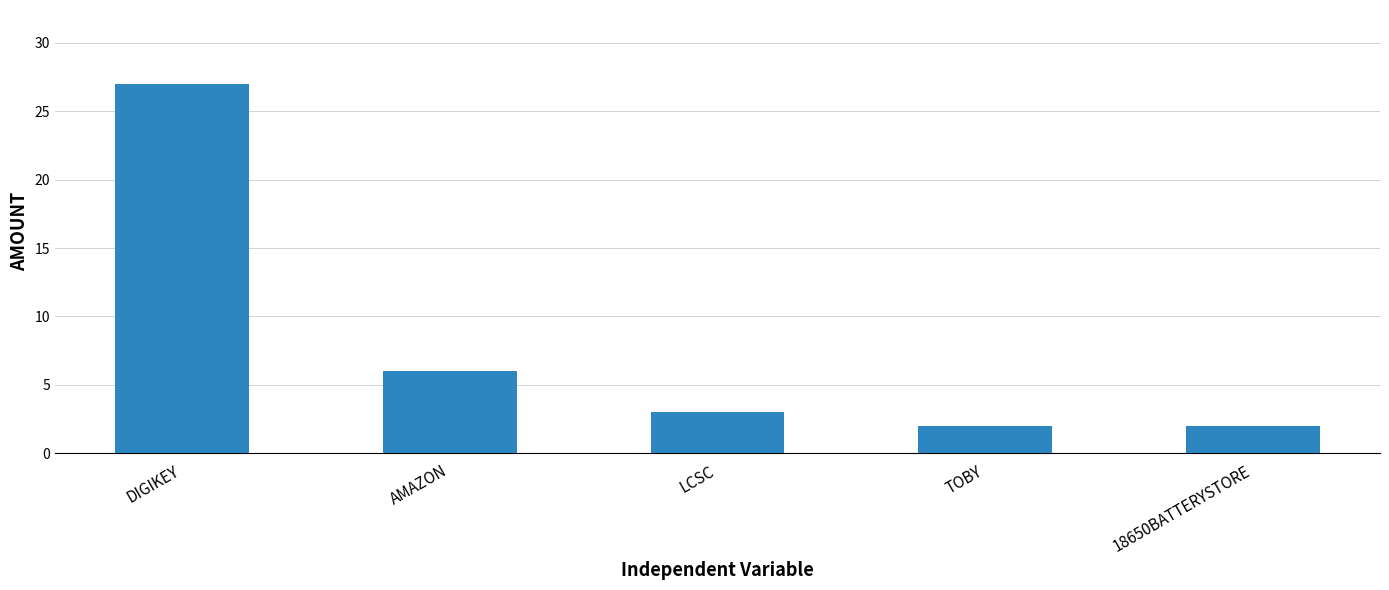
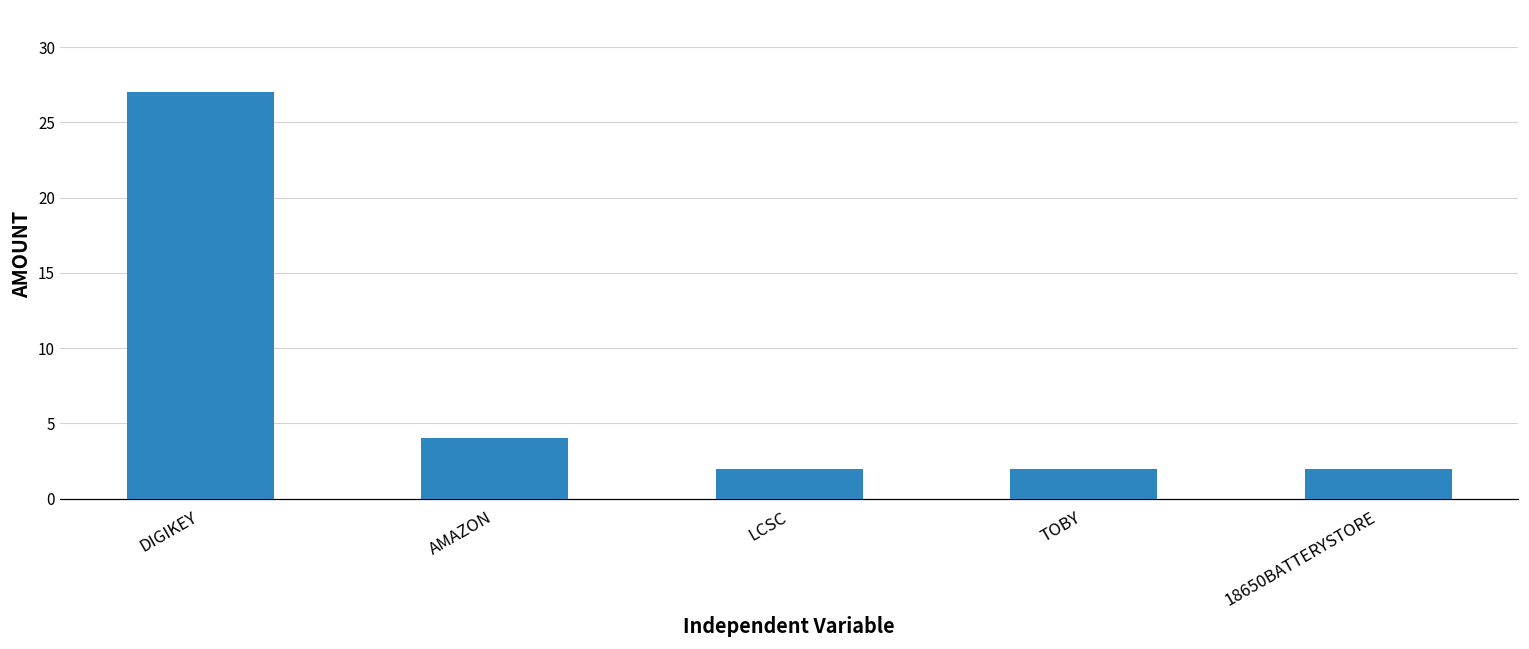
  {
    "DIGIKEY": 27,
-   "AMAZON": 6,
-   "LCSC": 3,
+   "AMAZON": 4,
+   "LCSC": 2,
    "TOBY": 2,
    "18650BATTERYSTORE": 2
  }
